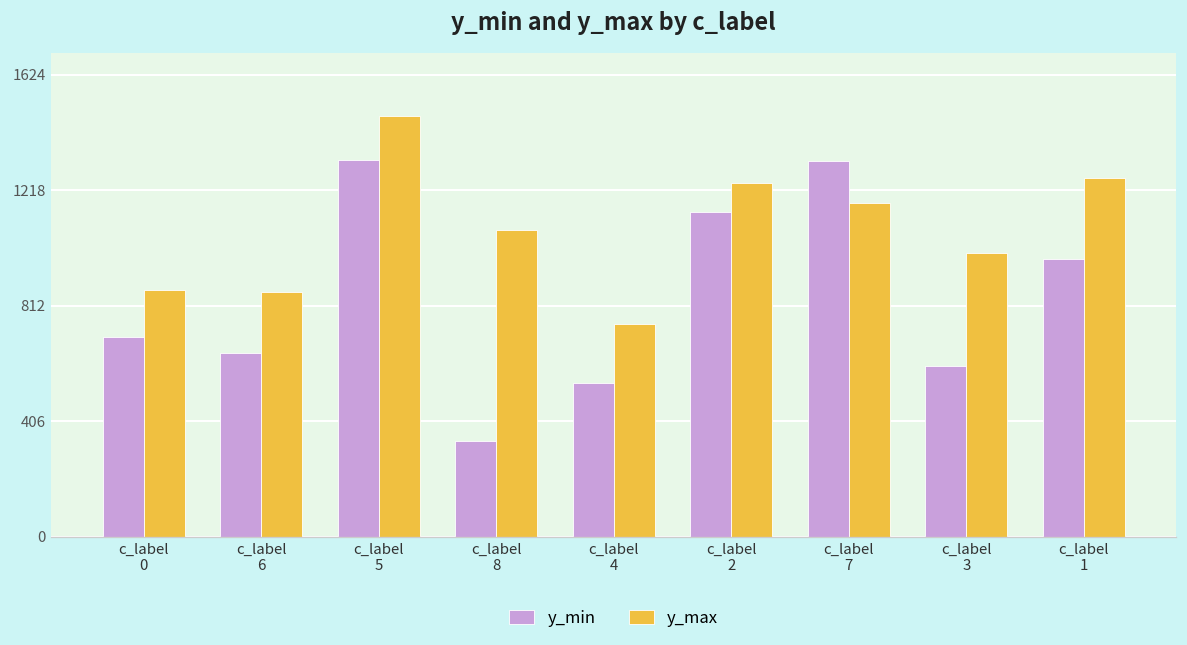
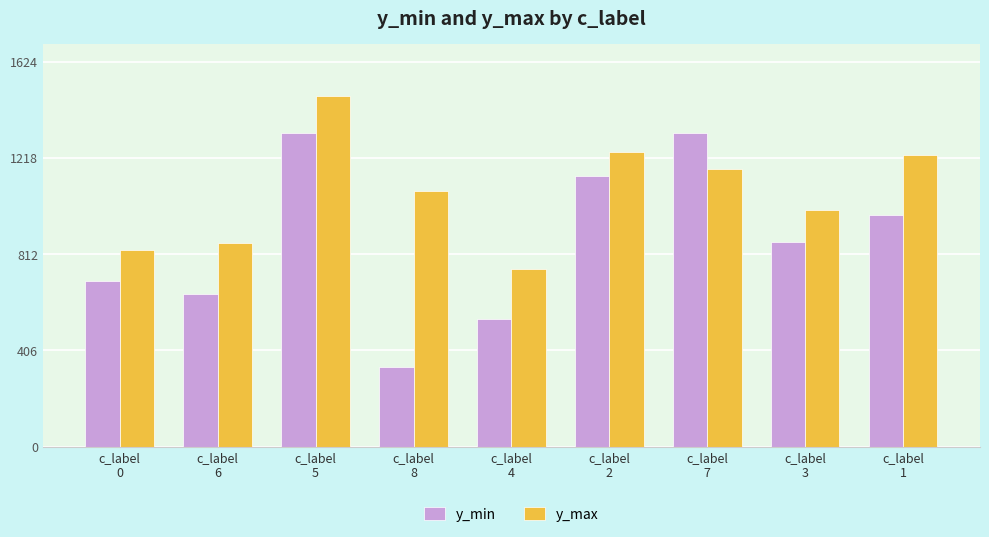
  {
    "y_min": {
      "c_label 0": 700,
      "c_label 6": 640,
      "c_label 5": 1320,
      "c_label 8": 340,
      "c_label 4": 540,
      "c_label 2": 1140,
      "c_label 7": 1320,
-     "c_label 3": 600,
+     "c_label 3": 860,
      "c_label 1": 980
    },
    "y_max": {
-     "c_label 0": 870,
+     "c_label 0": 830,
      "c_label 6": 860,
      "c_label 5": 1480,
      "c_label 8": 1080,
      "c_label 4": 750,
      "c_label 2": 1240,
      "c_label 7": 1170,
      "c_label 3": 1000,
-     "c_label 1": 1260
+     "c_label 1": 1230
    }
  }
